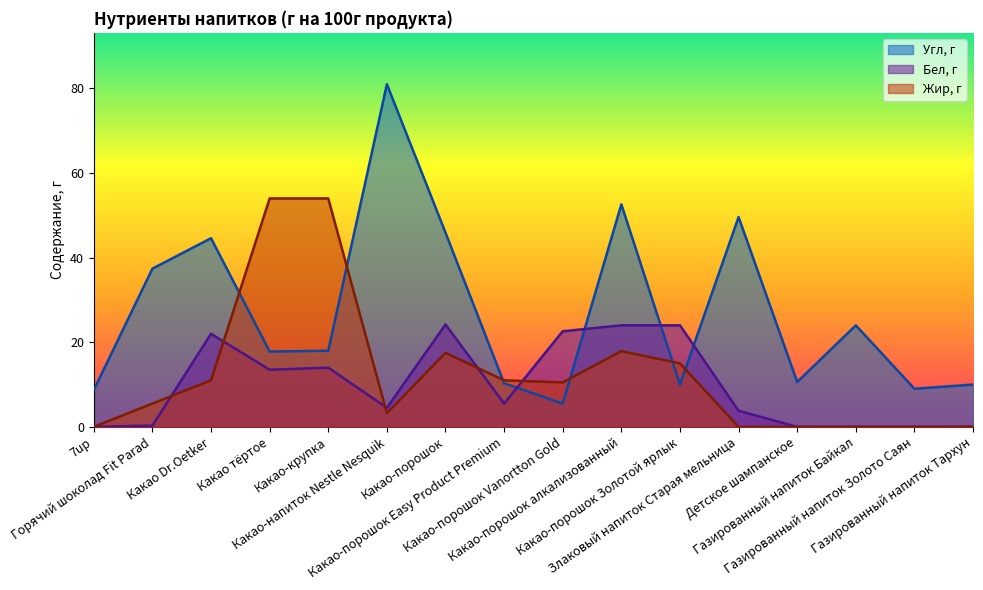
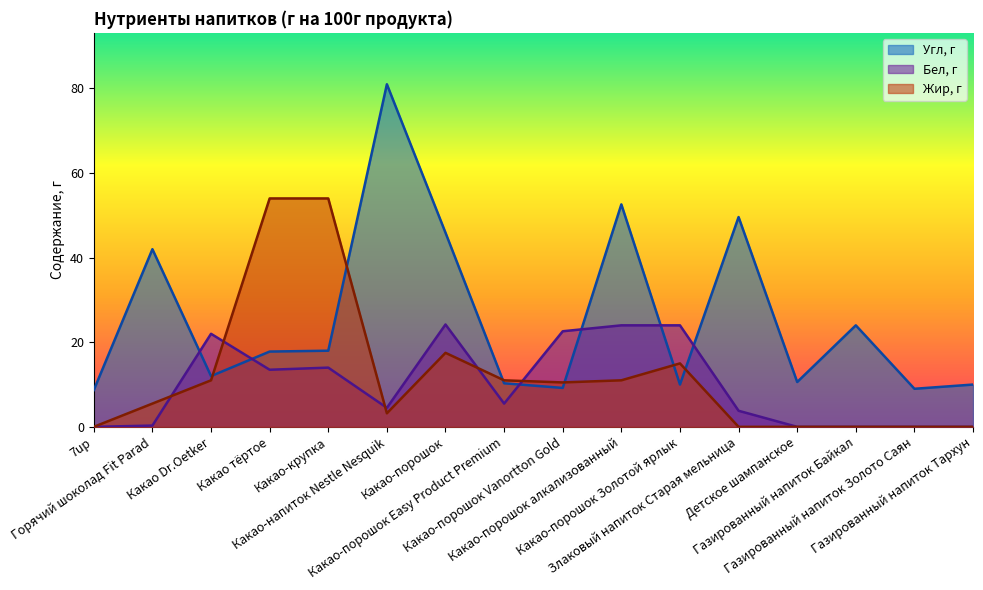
  {
    "Угл, г": {
      "7up": 9,
-     "Горячий шоколад Fit Parad": 37,
-     "Какао Dr.Oetker": 45,
+     "Горячий шоколад Fit Parad": 42,
+     "Какао Dr.Oetker": 12,
      "Какао тёртое": 18,
      "Какао-крупка": 18,
      "Какао-напиток Nestle Nesquik": 81,
      "Какао-порошок": 46,
      "Какао-порошок Easy Product Premium": 10,
-     "Какао-порошок Vanortton Gold": 6,
+     "Какао-порошок Vanortton Gold": 9,
      "Какао-порошок алкализованный": 53,
      "Какао-порошок Золотой ярлык": 10,
      "Злаковый напиток Старая мельница": 50,
      "Детское шампанское": 11,
      "Газированный напиток Байкал": 24,
      "Газированный напиток Золото Саян": 9,
      "Газированный напиток Тархун": 10
    },
    "Бел, г": {
      "Горячий шоколад Fit Parad": 0,
      "Какао Dr.Oetker": 22,
      "Какао тёртое": 14,
      "Какао-крупка": 14,
      "Какао-напиток Nestle Nesquik": 5,
      "Какао-порошок": 24,
      "Какао-порошок Easy Product Premium": 6,
      "Какао-порошок Vanortton Gold": 23,
      "Какао-порошок алкализованный": 24,
      "Какао-порошок Золотой ярлык": 24,
      "Злаковый напиток Старая мельница": 4
    },
    "Жир, г": {
      "Горячий шоколад Fit Parad": 6,
      "Какао Dr.Oetker": 11,
      "Какао тёртое": 54,
      "Какао-крупка": 54,
      "Какао-напиток Nestle Nesquik": 3,
      "Какао-порошок": 18,
      "Какао-порошок Easy Product Premium": 11,
      "Какао-порошок Vanortton Gold": 11,
-     "Какао-порошок алкализованный": 18,
+     "Какао-порошок алкализованный": 11,
      "Какао-порошок Золотой ярлык": 15,
      "Злаковый напиток Старая мельница": 0
    }
  }
